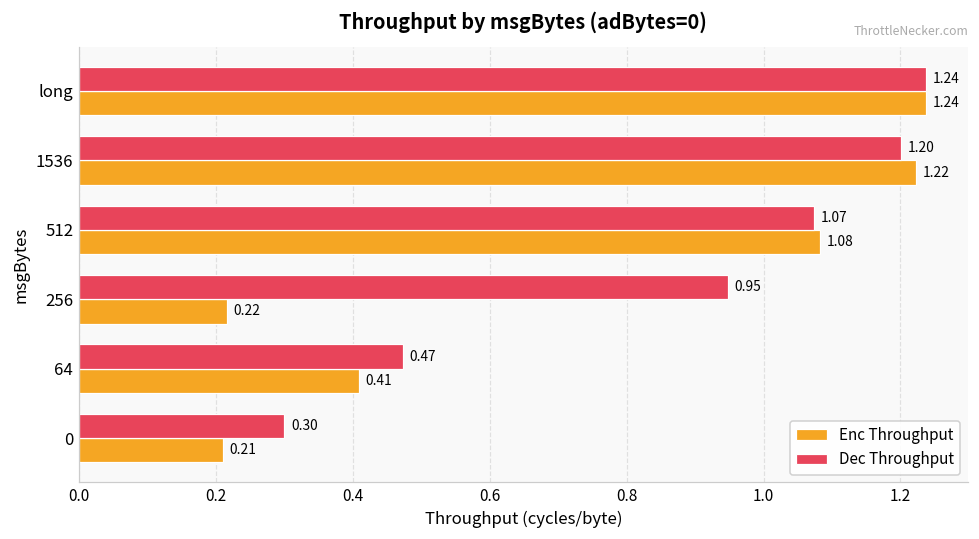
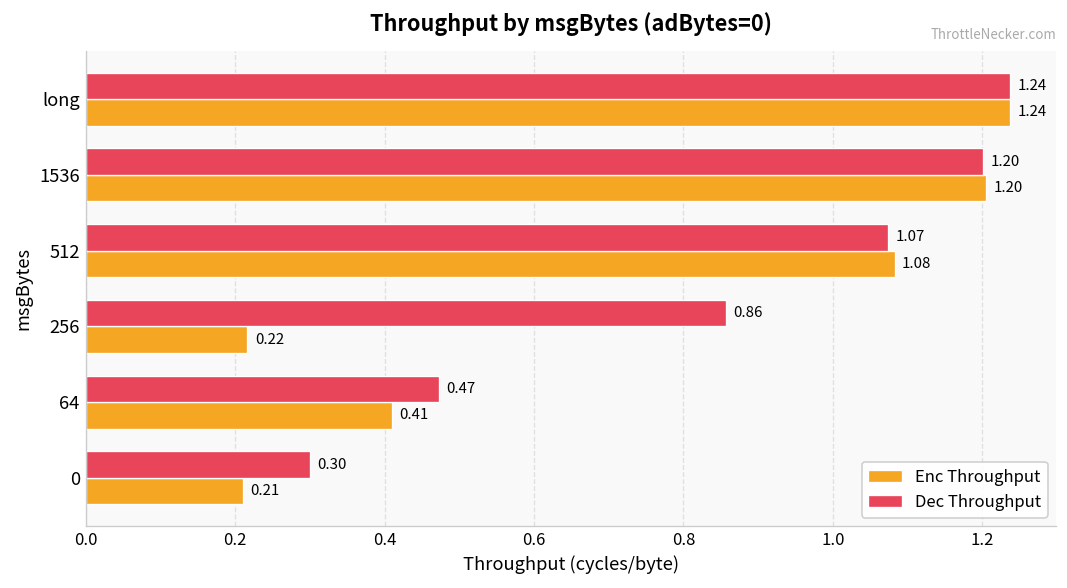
  {
    "Enc Throughput": {
      "long": 1.24,
-     "1536": 1.22,
+     "1536": 1.20,
      "512": 1.08,
      "256": 0.22,
      "64": 0.41,
      "0": 0.21
    },
    "Dec Throughput": {
      "long": 1.24,
      "1536": 1.20,
      "512": 1.07,
-     "256": 0.95,
+     "256": 0.86,
      "64": 0.47,
      "0": 0.30
    }
  }
